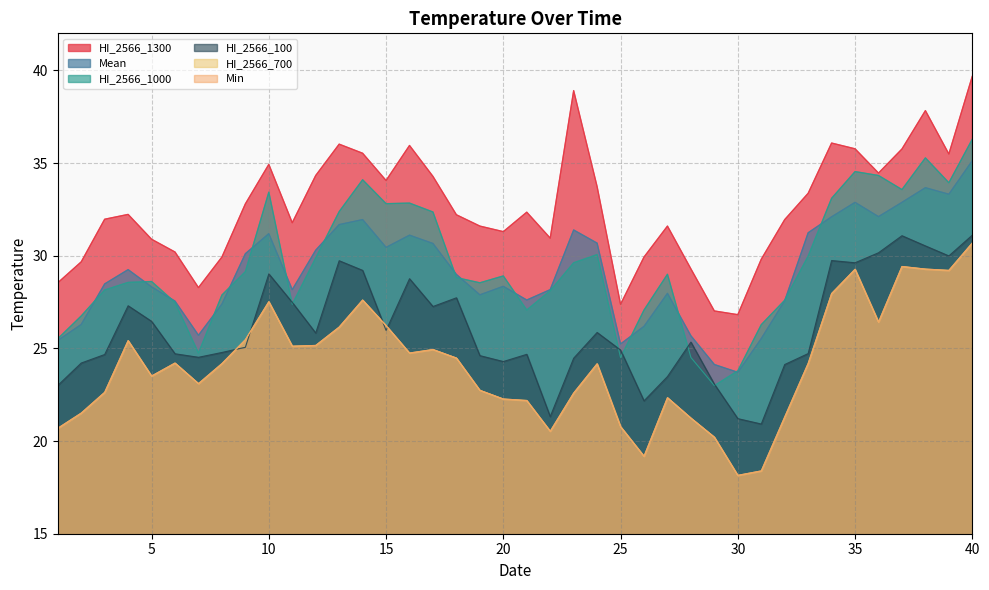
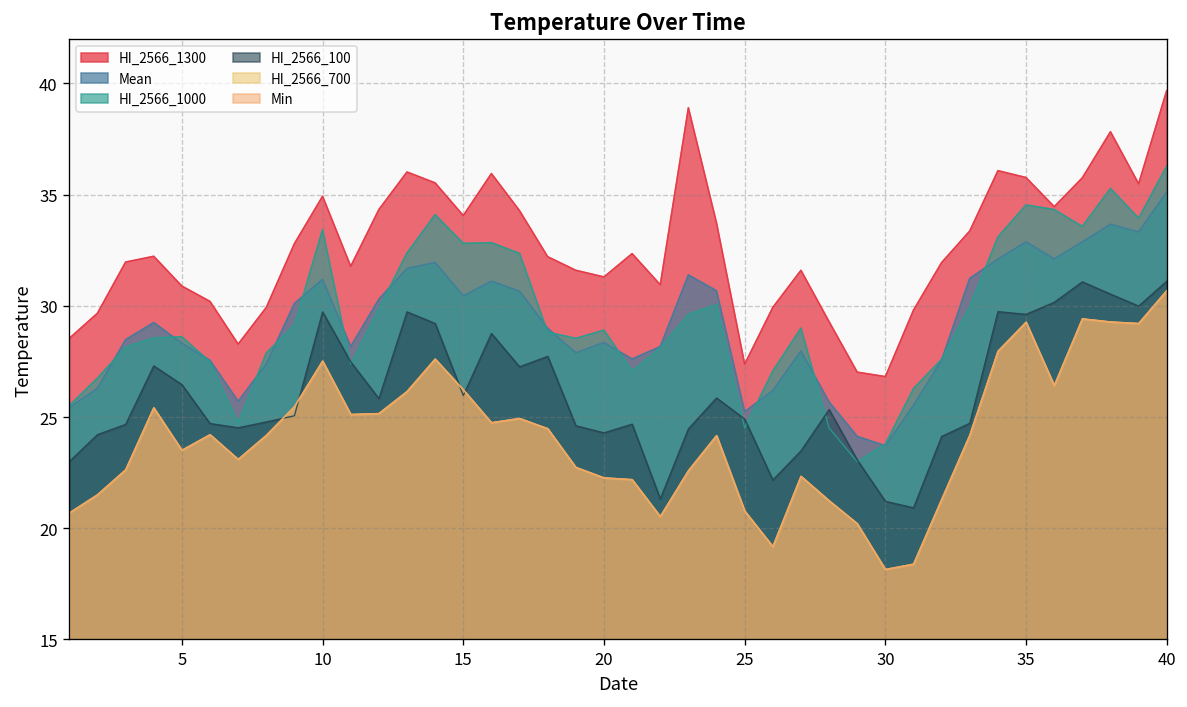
  {
    "HI_2566_1300": {
      "5": 30.9,
      "10": 34.9,
      "15": 34.1,
      "20": 31.3,
      "25": 27.4,
      "30": 26.8,
      "35": 35.8,
      "40": 39.7
    },
    "HI_2566_100": {
      "5": 26.5,
-     "10": 29.0,
+     "10": 29.7,
      "15": 26.0,
      "20": 24.3,
      "25": 24.9,
      "30": 21.2,
      "35": 29.6,
      "40": 31.1
    },
    "Min": {
      "5": 23.5,
      "10": 27.5,
      "15": 26.2,
      "20": 22.3,
      "25": 20.8,
      "30": 18.2,
      "35": 29.3,
      "40": 30.7
    }
  }
